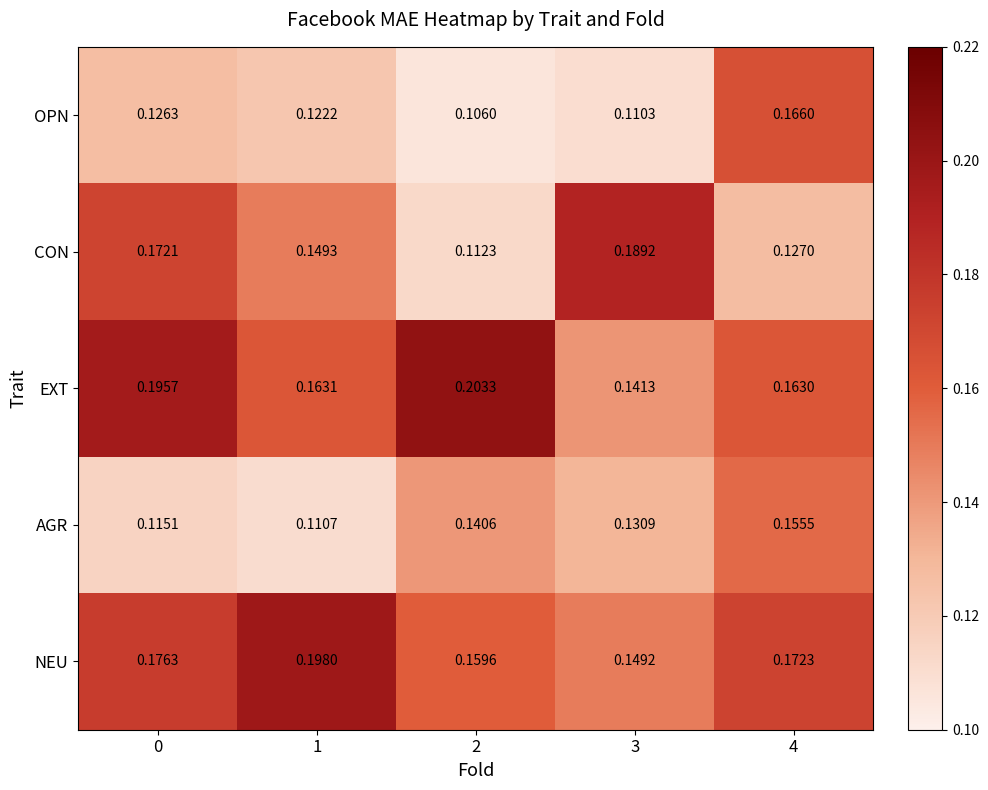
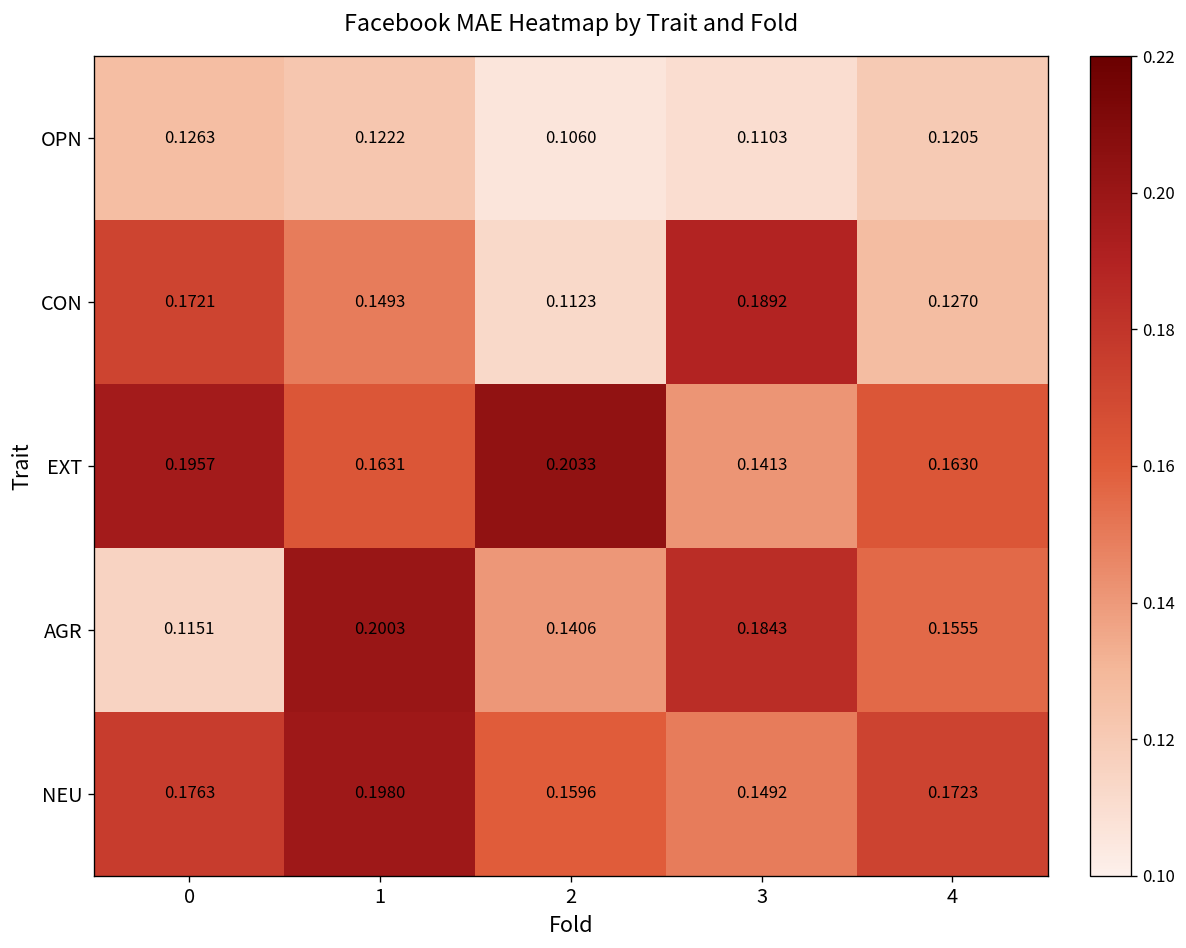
  {
    "OPN": {
      "0": 0.1263,
      "1": 0.1222,
      "2": 0.1060,
      "3": 0.1103,
-     "4": 0.1660
+     "4": 0.1205
    },
    "CON": {
      "0": 0.1721,
      "1": 0.1493,
      "2": 0.1123,
      "3": 0.1892,
      "4": 0.1270
    },
    "EXT": {
      "0": 0.1957,
      "1": 0.1631,
      "2": 0.2033,
      "3": 0.1413,
      "4": 0.1630
    },
    "AGR": {
      "0": 0.1151,
-     "1": 0.1107,
+     "1": 0.2003,
      "2": 0.1406,
-     "3": 0.1309,
+     "3": 0.1843,
      "4": 0.1555
    },
    "NEU": {
      "0": 0.1763,
      "1": 0.1980,
      "2": 0.1596,
      "3": 0.1492,
      "4": 0.1723
    }
  }
